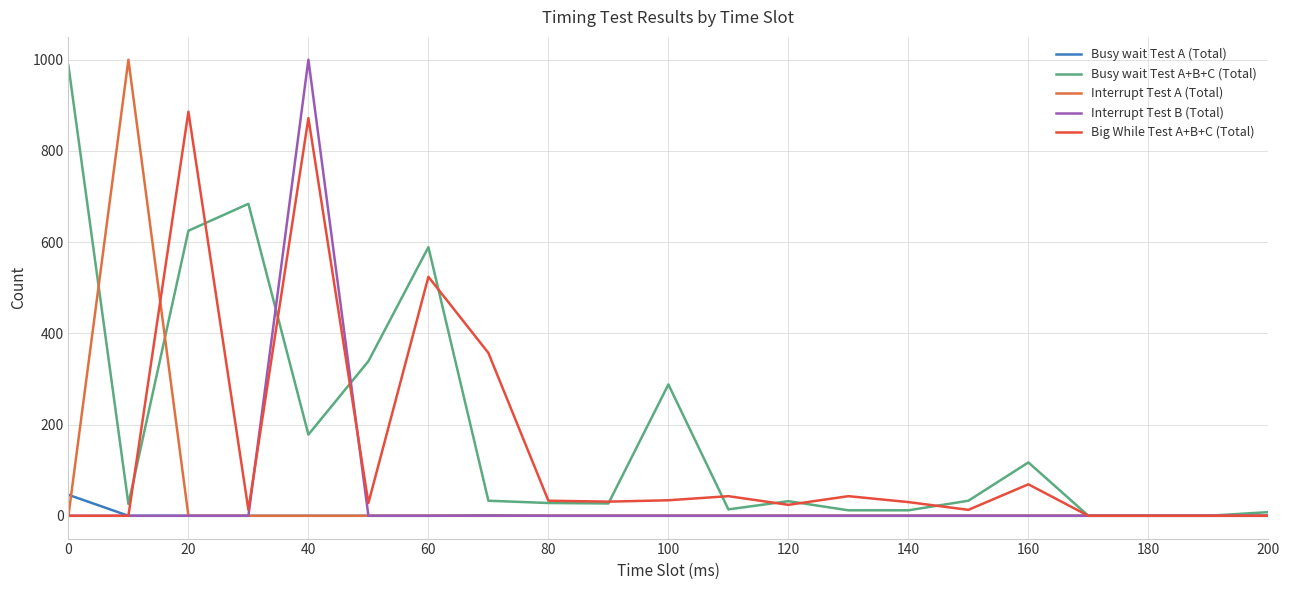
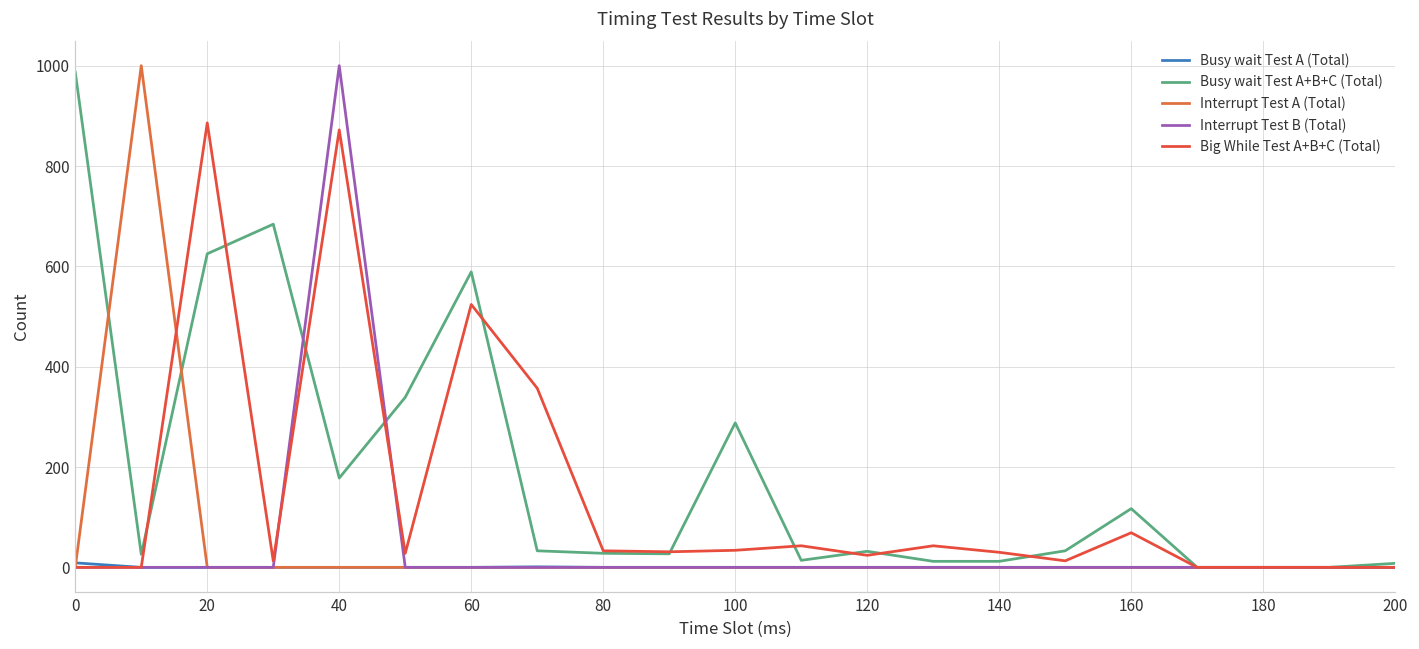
  {
    "Busy wait Test A (Total)": {
-     "0": 50
+     "0": 10
    },
    "Busy wait Test A+B+C (Total)": {
      "0": 990,
      "20": 630,
      "40": 180,
      "60": 590,
      "100": 290,
      "120": 30,
      "140": 10,
      "160": 120,
      "200": 10
    },
    "Interrupt Test B (Total)": {
      "40": 1000
    }
  }
